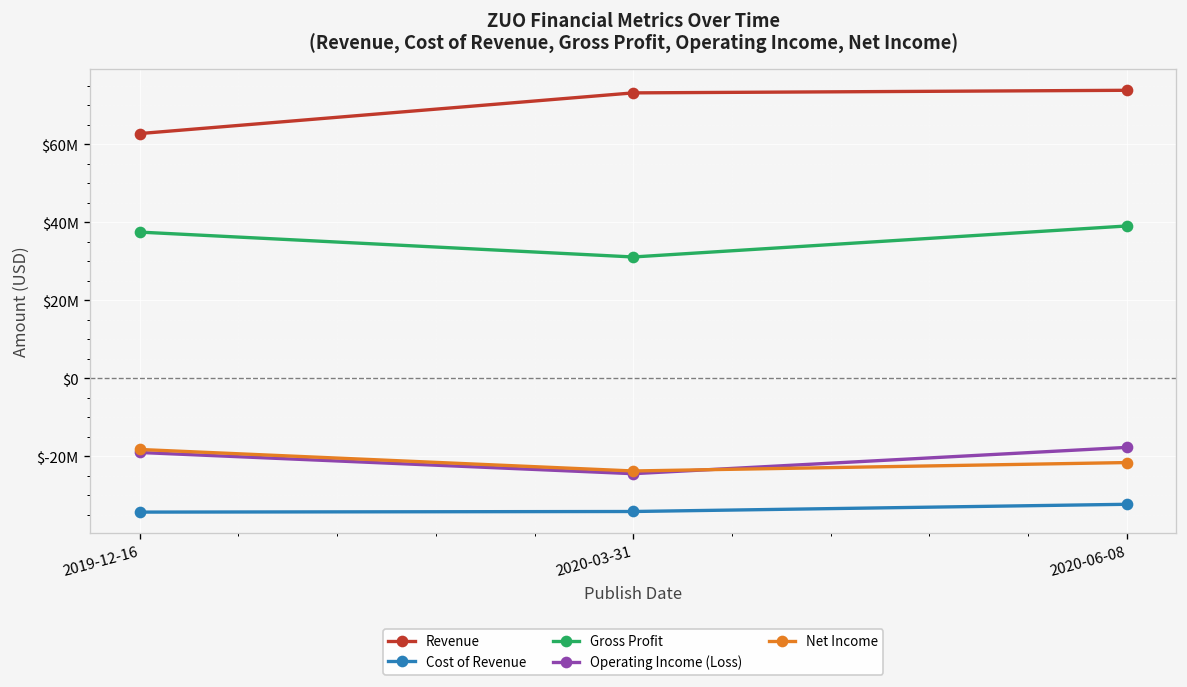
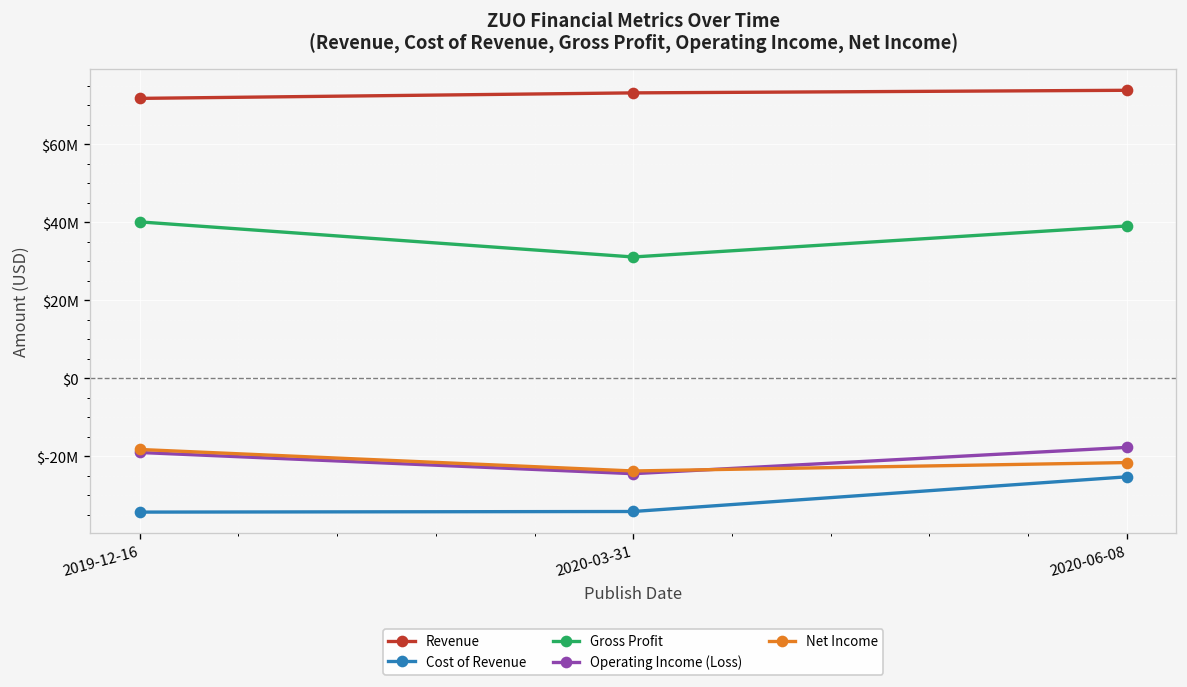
  {
    "Revenue": {
-     "2019-12-16": "$63000000",
+     "2019-12-16": "$72000000",
      "2020-03-31": "$73000000",
      "2020-06-08": "$74000000"
    },
    "Cost of Revenue": {
      "2019-12-16": "$-34000000",
      "2020-03-31": "$-34000000",
-     "2020-06-08": "$-32000000"
+     "2020-06-08": "$-25000000"
    },
    "Gross Profit": {
-     "2019-12-16": "$38000000",
+     "2019-12-16": "$40000000",
      "2020-03-31": "$31000000",
      "2020-06-08": "$39000000"
    },
    "Operating Income (Loss)": {
      "2020-06-08": "$-18000000"
    },
    "Net Income": {
      "2020-06-08": "$-22000000"
    }
  }
